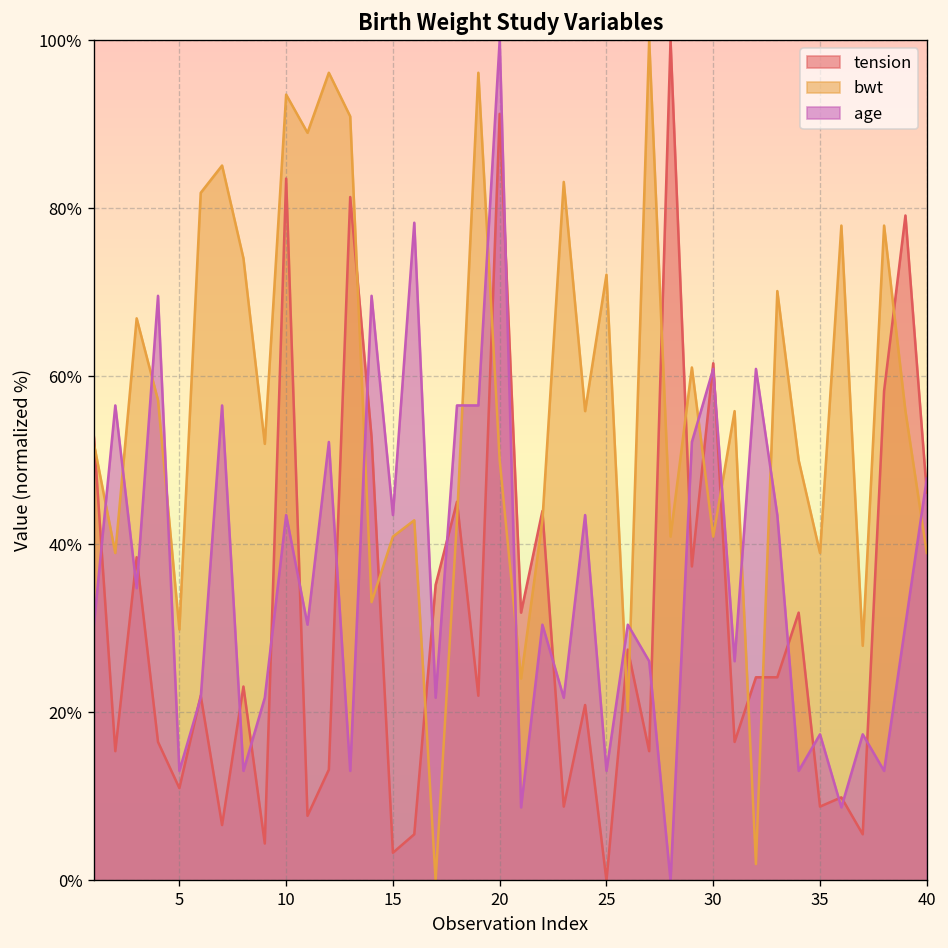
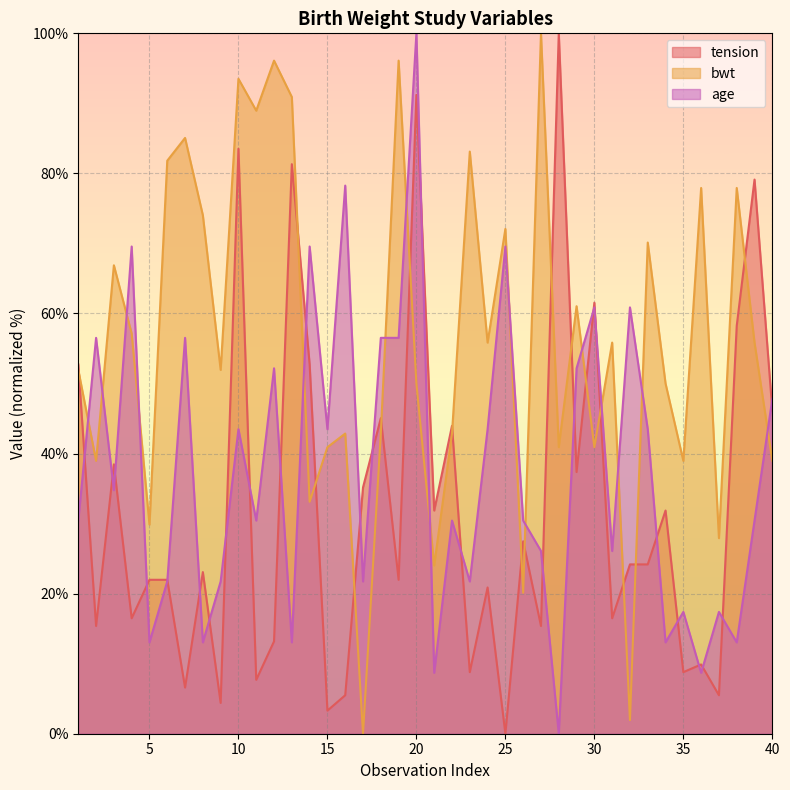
  {
    "tension": {
-     "5": "11%",
+     "5": "22%",
      "10": "84%",
      "15": "3%",
      "20": "91%",
      "25": "0%",
      "30": "62%",
      "35": "9%",
      "40": "46%"
    },
    "bwt": {
      "5": "30%",
      "10": "94%",
      "15": "41%",
      "20": "50%",
      "25": "72%",
      "30": "41%",
      "35": "39%",
      "40": "39%"
    },
    "age": {
      "5": "13%",
      "10": "43%",
      "15": "43%",
      "20": "100%",
-     "25": "13%",
+     "25": "70%",
      "30": "61%",
      "35": "17%",
      "40": "48%"
    }
  }
